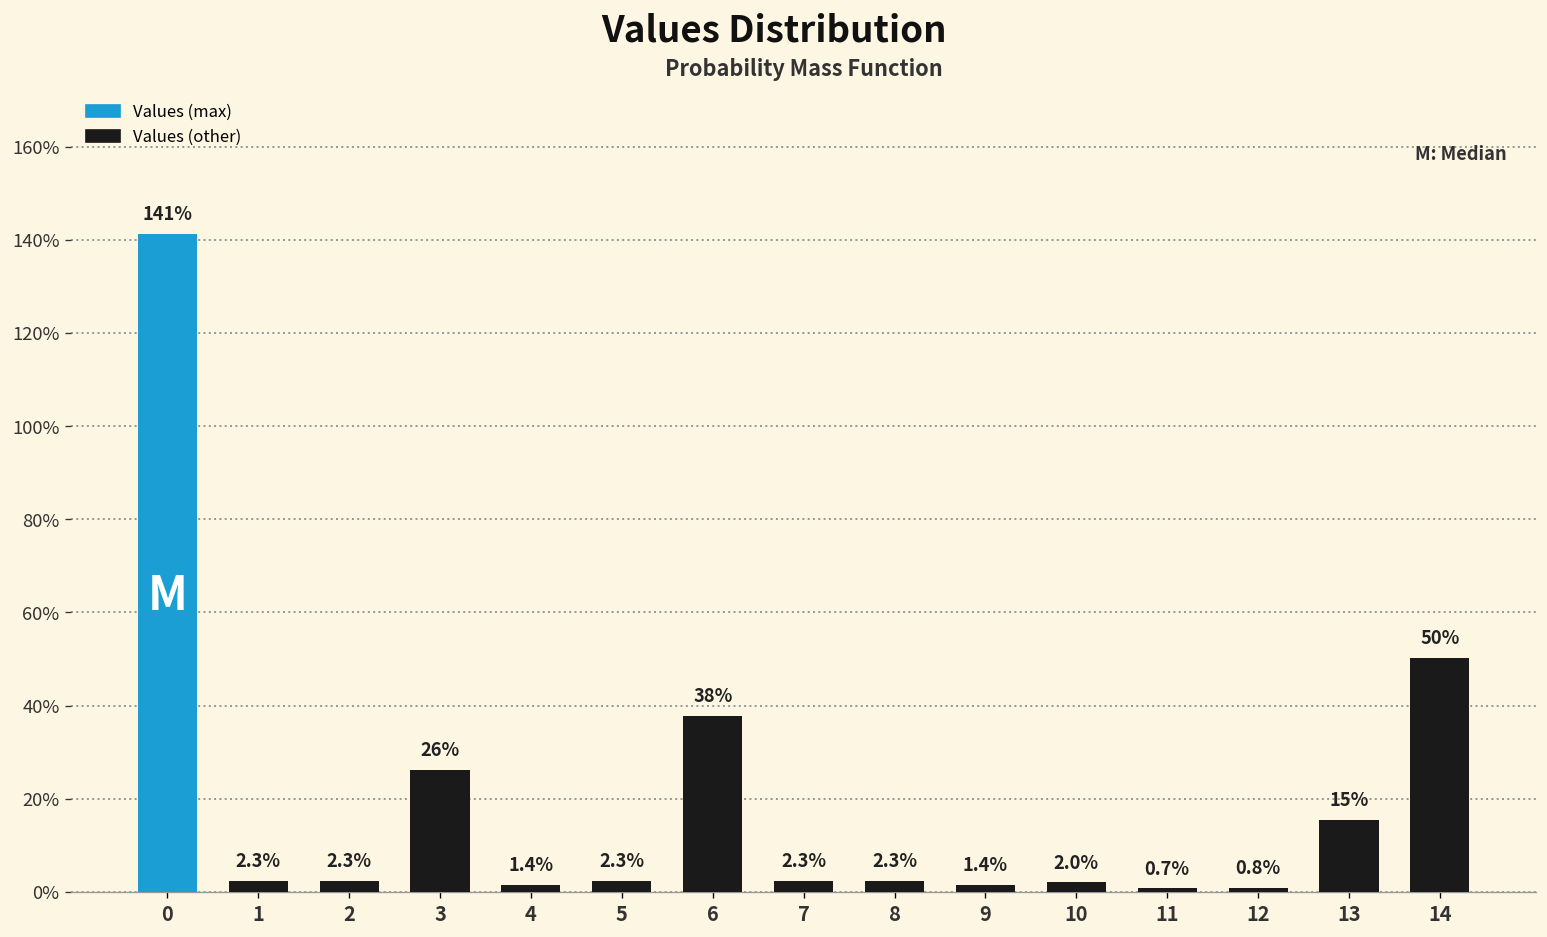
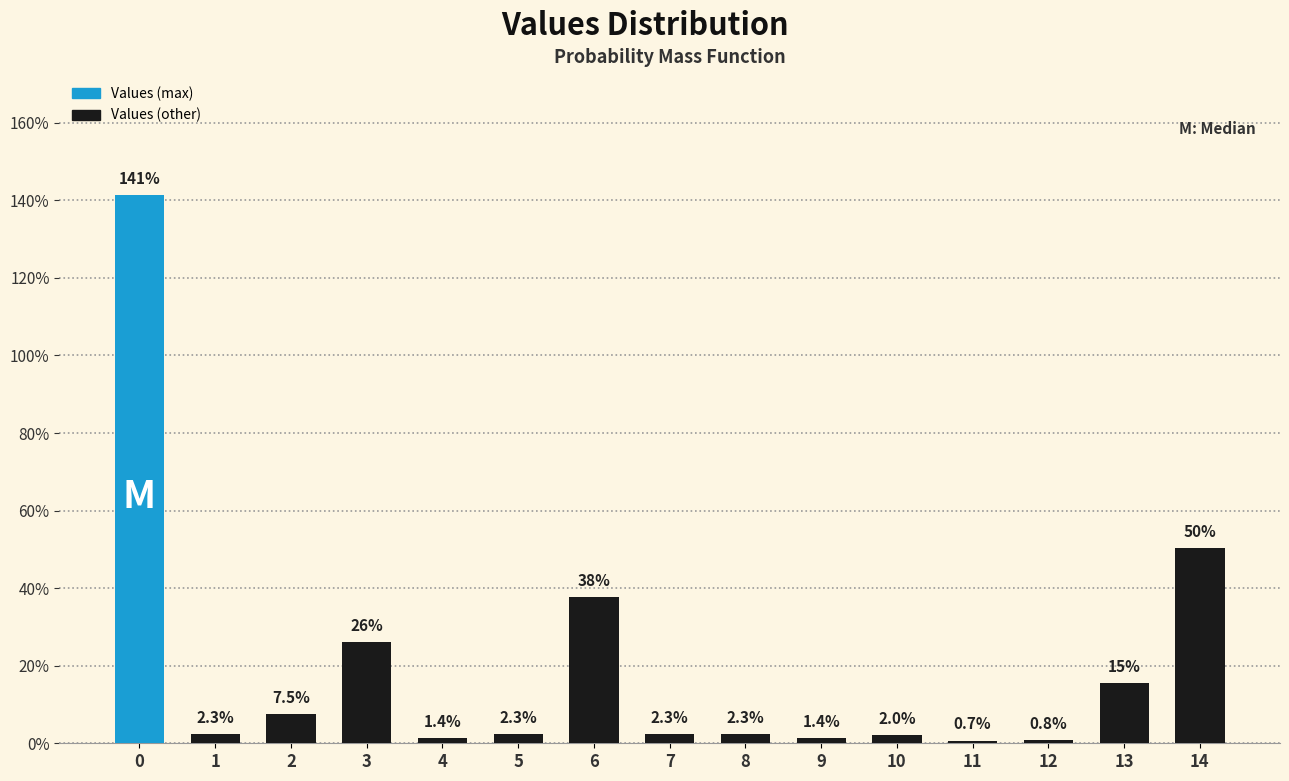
  {
    "0": "141%",
    "1": "2.3%",
-   "2": "2.3%",
+   "2": "7.5%",
    "3": "26%",
    "4": "1.4%",
    "5": "2.3%",
    "6": "38%",
    "7": "2.3%",
    "8": "2.3%",
    "9": "1.4%",
    "10": "2.0%",
    "11": "0.7%",
    "12": "0.8%",
    "13": "15%",
    "14": "50%"
  }
